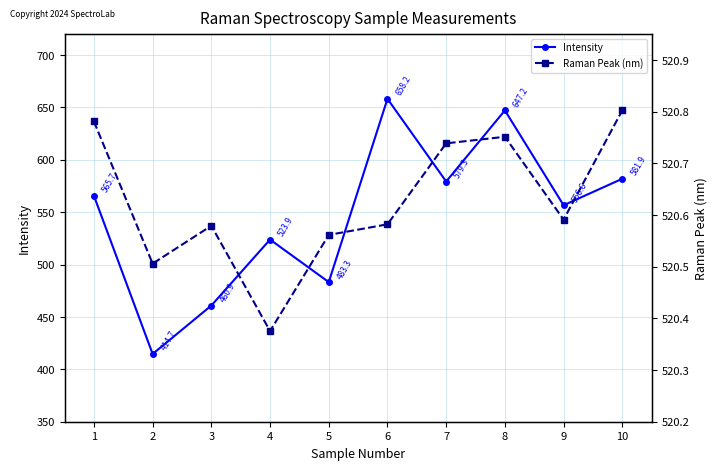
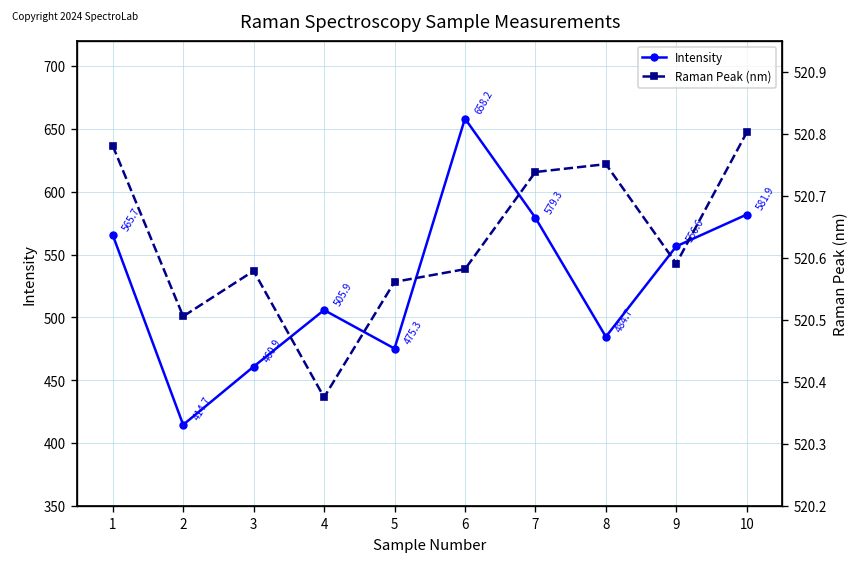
  {
    "Intensity": {
      "1": 565.7,
      "2": 414.7,
      "3": 460.9,
-     "4": 523.9,
-     "5": 483.3,
+     "4": 505.9,
+     "5": 475.3,
      "6": 658.2,
      "7": 579.3,
-     "8": 647.2,
+     "8": 484.7,
      "9": 556.6,
      "10": 581.9
    }
  }
